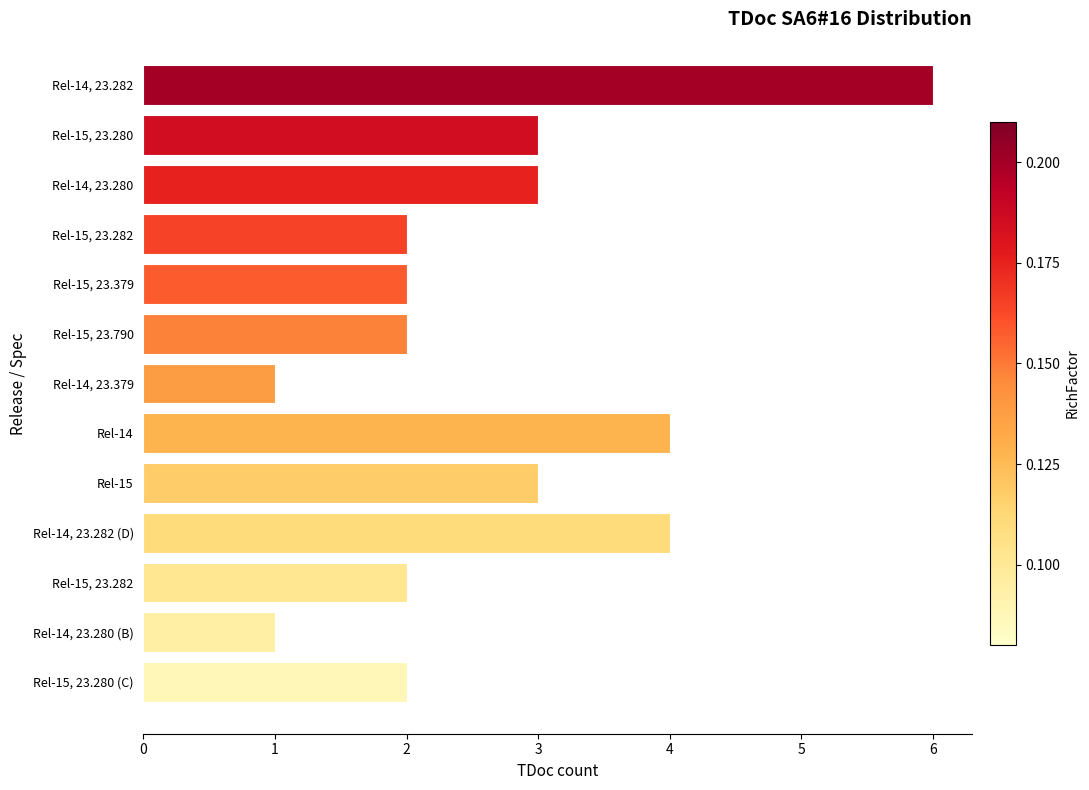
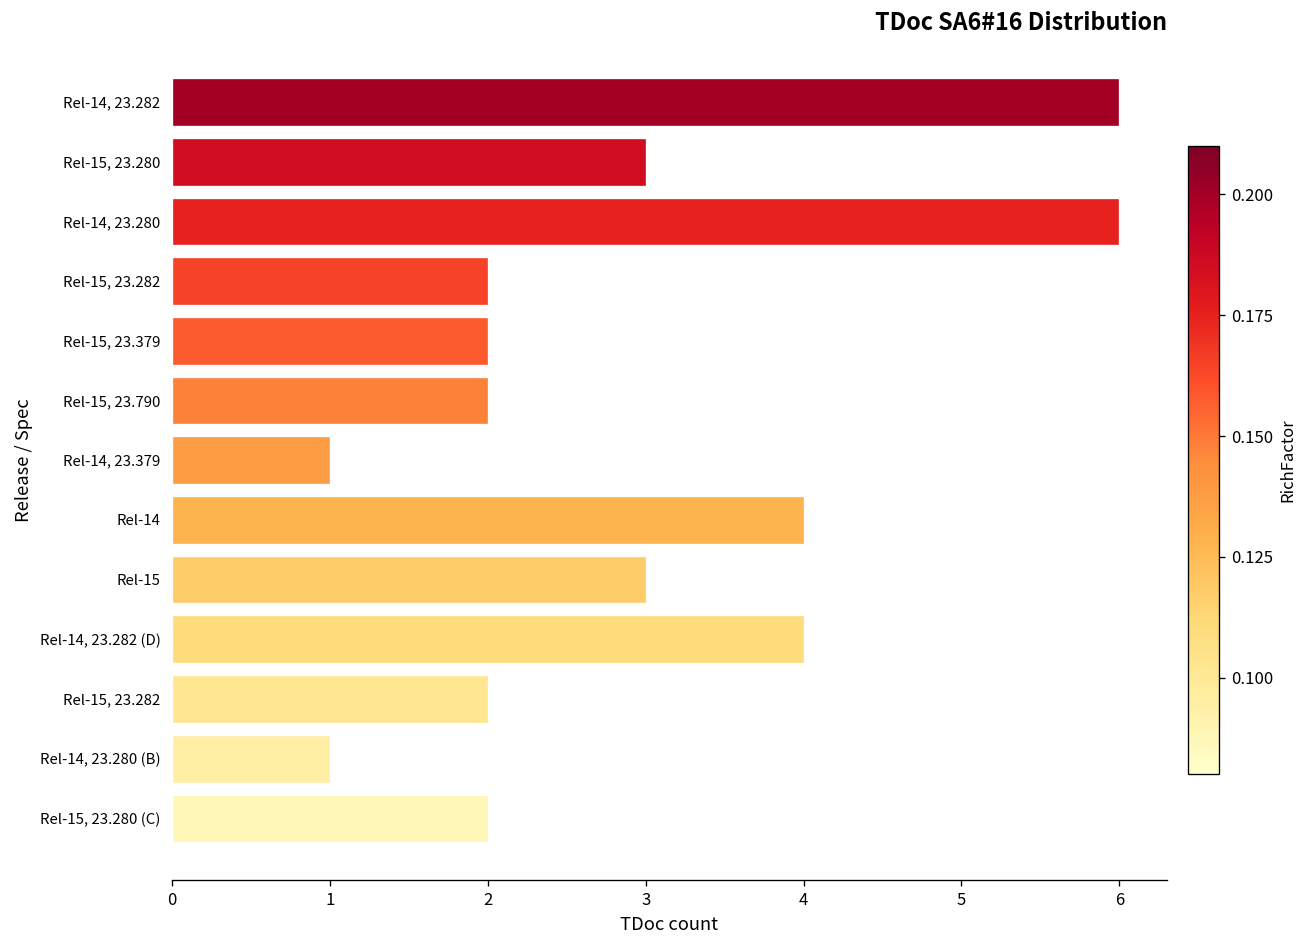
  {
    "Rel-14, 23.282": 6,
    "Rel-15, 23.280": 3,
-   "Rel-14, 23.280": 3,
+   "Rel-14, 23.280": 6,
    "Rel-15, 23.379": 2,
    "Rel-15, 23.790": 2,
    "Rel-14, 23.379": 1,
    "Rel-14": 4,
    "Rel-15": 3,
    "Rel-14, 23.282 (D)": 4,
    "Rel-14, 23.280 (B)": 1,
    "Rel-15, 23.280 (C)": 2
  }
